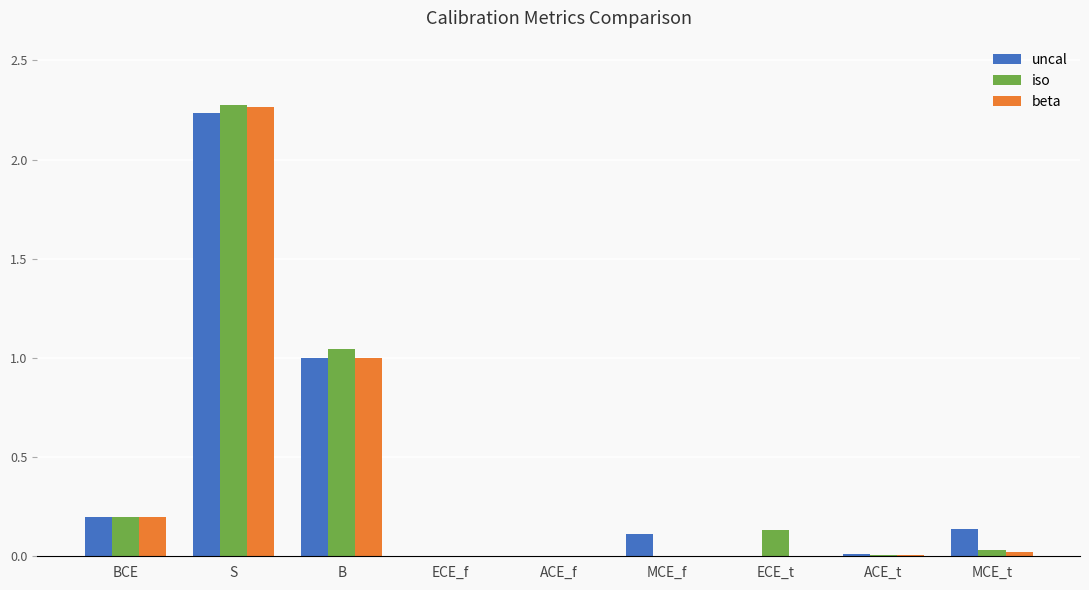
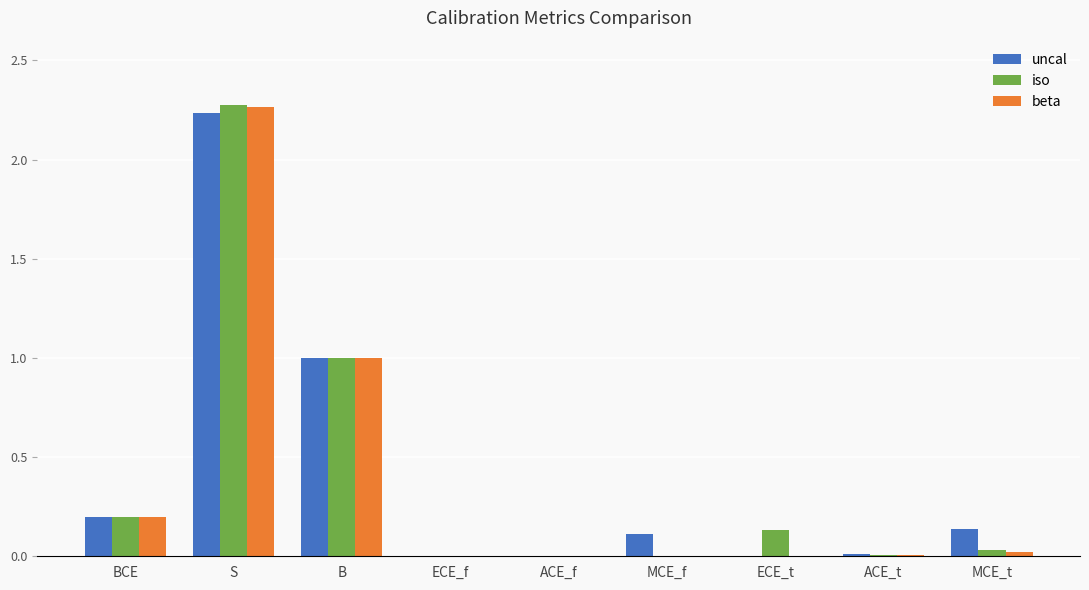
  {
    "uncal": {
      "BCE": 0.20,
      "S": 2.24,
      "B": 1.00,
      "MCE_f": 0.11,
      "ACE_t": 0.01,
      "MCE_t": 0.14
    },
    "iso": {
      "BCE": 0.20,
      "S": 2.27,
-     "B": 1.04,
+     "B": 1.00,
      "ECE_t": 0.13,
      "MCE_t": 0.03
    },
    "beta": {
      "BCE": 0.20,
      "S": 2.27,
      "B": 1.00,
      "MCE_t": 0.02
    }
  }
